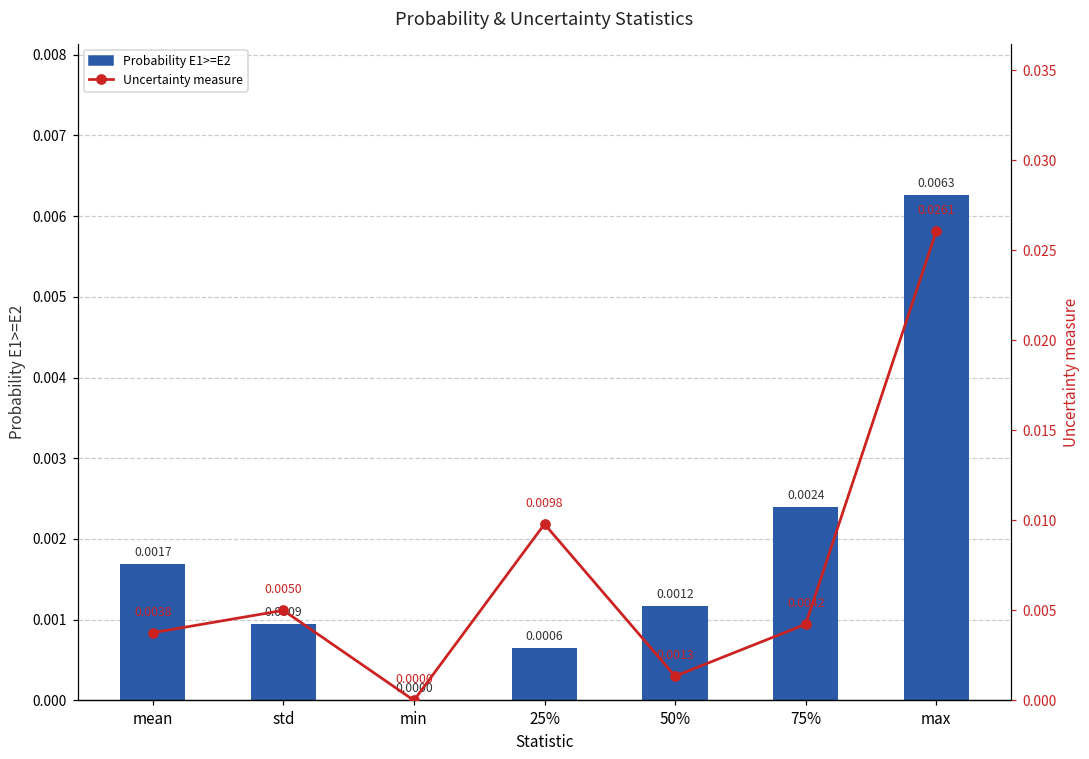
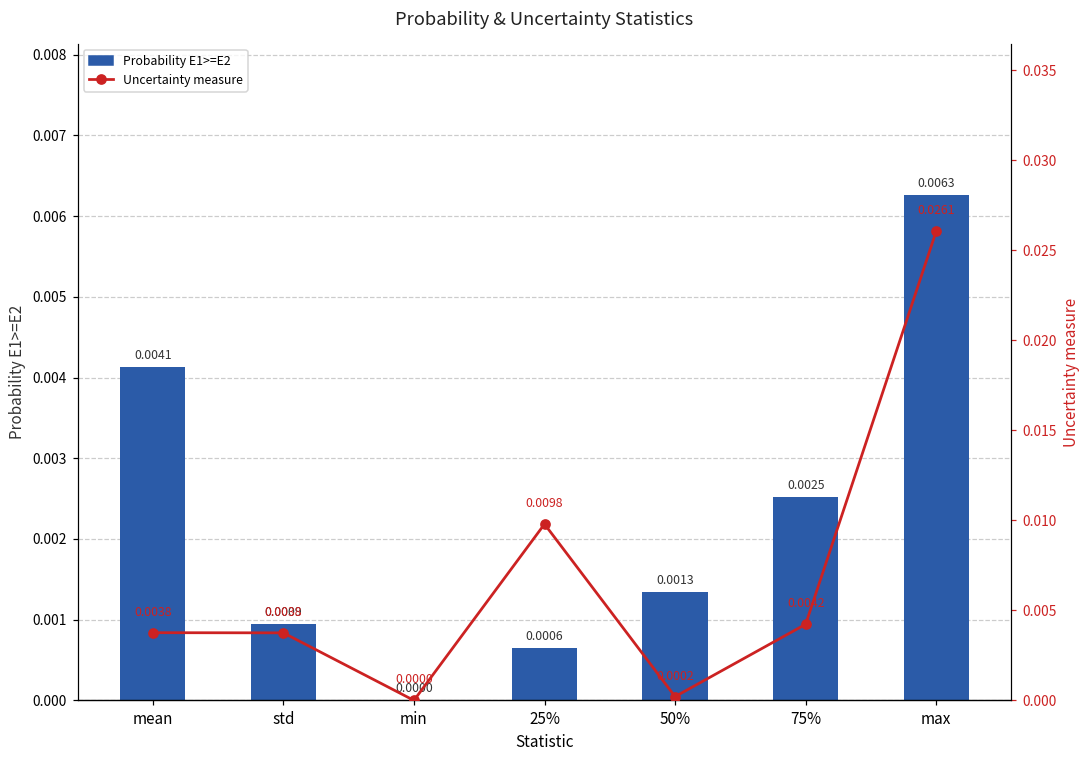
  {
    "Probability E1>=E2": {
-     "mean": 0.0017,
+     "mean": 0.0041,
      "25%": 0.0006,
-     "50%": 0.0012,
-     "75%": 0.0024,
+     "50%": 0.0013,
+     "75%": 0.0025,
      "max": 0.0063
    },
    "Uncertainty measure": {
      "mean": 0.0038,
-     "std": 0.0050,
+     "std": 0.0038,
      "25%": 0.0098,
-     "50%": 0.0013,
+     "50%": 0.0002,
      "75%": 0.0042,
      "max": 0.0261
    }
  }
